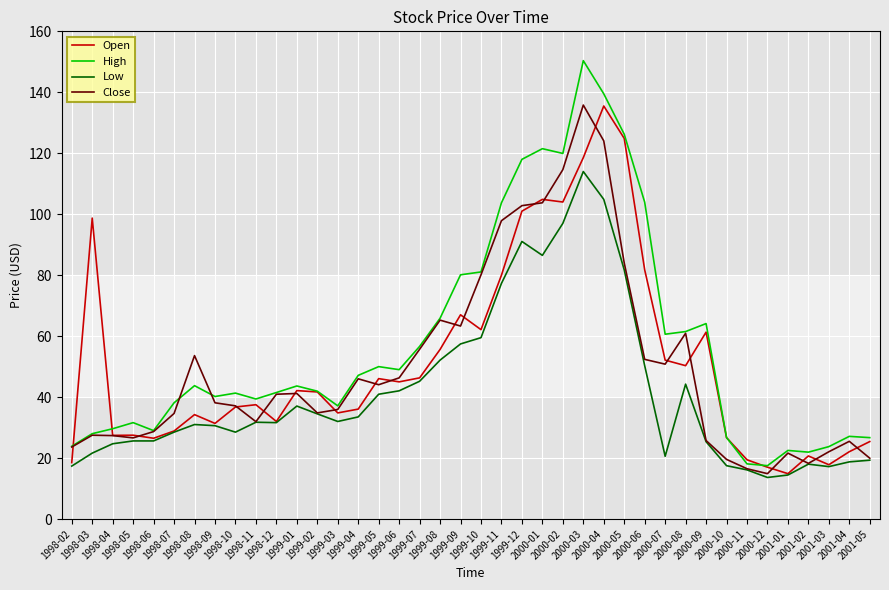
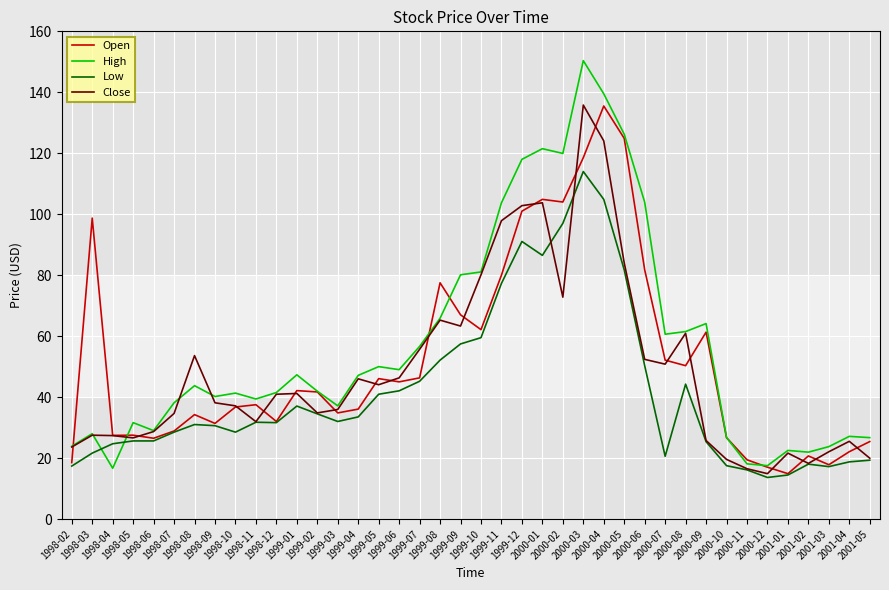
  {
    "Open": {
      "1998-02": 19,
      "1998-03": 99,
      "1998-05": 28,
      "1998-06": 27,
      "1998-08": 34,
      "1998-11": 38,
      "1999-01": 42,
      "1999-03": 35,
      "1999-04": 36,
      "1999-05": 46,
      "1999-06": 45,
      "1999-07": 46,
-     "1999-08": 56,
+     "1999-08": 78,
      "1999-09": 67,
      "1999-10": 62,
      "1999-11": 80,
      "1999-12": 101,
      "2000-01": 105,
      "2000-02": 104,
      "2000-03": 119,
      "2000-04": 136,
      "2000-05": 125,
      "2000-06": 82,
      "2000-07": 52,
      "2000-08": 50,
      "2000-09": 61,
      "2000-11": 19,
      "2001-02": 21,
      "2001-04": 22,
      "2001-05": 25
    },
    "High": {
-     "1998-04": 30,
+     "1998-04": 17,
      "1998-05": 32,
      "1998-07": 38,
      "1998-08": 44,
      "1998-09": 40,
      "1998-10": 41,
      "1998-11": 39,
-     "1999-01": 44,
+     "1999-01": 47,
      "1999-03": 37,
      "1999-04": 47,
      "1999-05": 50,
      "1999-06": 49,
      "1999-07": 57,
      "1999-09": 80,
      "1999-10": 81,
      "1999-11": 104,
      "1999-12": 118,
      "2000-01": 122,
      "2000-02": 120,
      "2000-03": 150,
      "2000-04": 140,
      "2000-05": 126,
      "2000-06": 104,
      "2000-07": 61,
      "2000-09": 64,
      "2000-11": 18,
      "2001-01": 23,
      "2001-02": 22,
      "2001-03": 24,
      "2001-04": 27,
      "2001-05": 27
    },
    "Low": {
      "1998-02": 17,
      "1998-03": 22,
      "1998-04": 25,
      "1998-05": 26,
      "1998-06": 26,
      "1998-08": 31,
      "1998-10": 29,
      "1999-01": 37,
      "1999-03": 32,
      "1999-04": 34,
      "1999-05": 41,
      "1999-06": 42,
      "1999-07": 45,
      "1999-08": 52,
      "1999-09": 57,
      "1999-10": 60,
      "1999-11": 77,
      "1999-12": 91,
      "2000-01": 87,
      "2000-02": 97,
      "2000-03": 114,
      "2000-04": 105,
      "2000-05": 82,
      "2000-06": 50,
      "2000-07": 21,
      "2000-08": 44,
      "2000-10": 18,
      "2000-12": 14,
      "2001-04": 19
    },
    "Close": {
      "1998-05": 27,
      "1998-07": 35,
      "1998-08": 54,
      "1998-09": 38,
      "1999-01": 41,
      "1999-03": 36,
      "1999-04": 46,
      "1999-05": 44,
      "1999-06": 46,
      "1999-07": 56,
      "1999-09": 63,
      "1999-10": 80,
      "1999-11": 98,
      "1999-12": 103,
      "2000-01": 104,
-     "2000-02": 115,
+     "2000-02": 73,
      "2000-03": 136,
      "2000-04": 124,
      "2000-05": 84,
      "2000-06": 52,
      "2000-07": 51,
      "2000-10": 20,
      "2000-12": 15,
      "2001-01": 22,
      "2001-03": 22,
      "2001-04": 25
    }
  }
